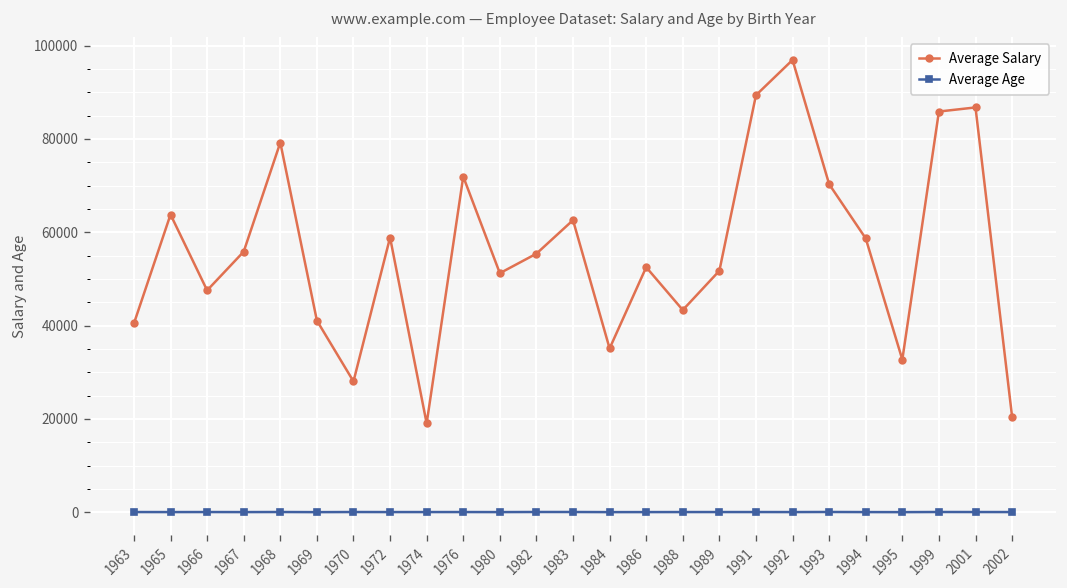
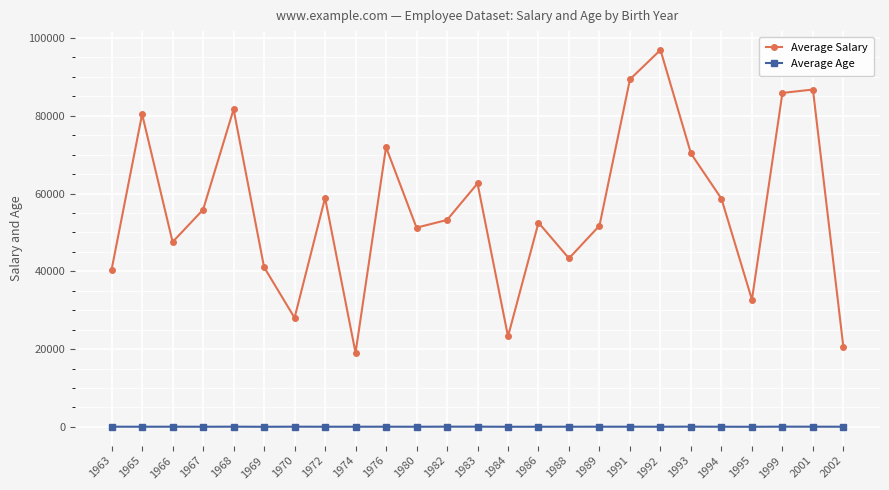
  {
    "Average Salary": {
      "1963": 40000,
-     "1965": 64000,
+     "1965": 80000,
      "1966": 48000,
      "1967": 56000,
-     "1968": 79000,
+     "1968": 82000,
      "1969": 41000,
      "1970": 28000,
      "1972": 59000,
      "1974": 19000,
      "1976": 72000,
      "1980": 51000,
-     "1982": 55000,
+     "1982": 53000,
      "1983": 63000,
-     "1984": 35000,
+     "1984": 23000,
      "1986": 53000,
      "1988": 43000,
      "1989": 52000,
      "1991": 89000,
      "1992": 97000,
      "1993": 70000,
      "1994": 59000,
      "1995": 33000,
      "1999": 86000,
      "2001": 87000,
      "2002": 20000
    },
    "Average Age": {
      "1963": 0,
      "1965": 0,
      "1966": 0,
      "1967": 0,
      "1968": 0,
      "1969": 0,
      "1970": 0,
      "1972": 0,
      "1974": 0,
      "1976": 0,
      "1980": 0,
      "1982": 0,
      "1983": 0,
      "1984": 0,
      "1986": 0,
      "1988": 0,
      "1989": 0,
      "1991": 0,
      "1992": 0,
      "1993": 0,
      "1994": 0,
      "1995": 0,
      "1999": 0,
      "2001": 0,
      "2002": 0
    }
  }
